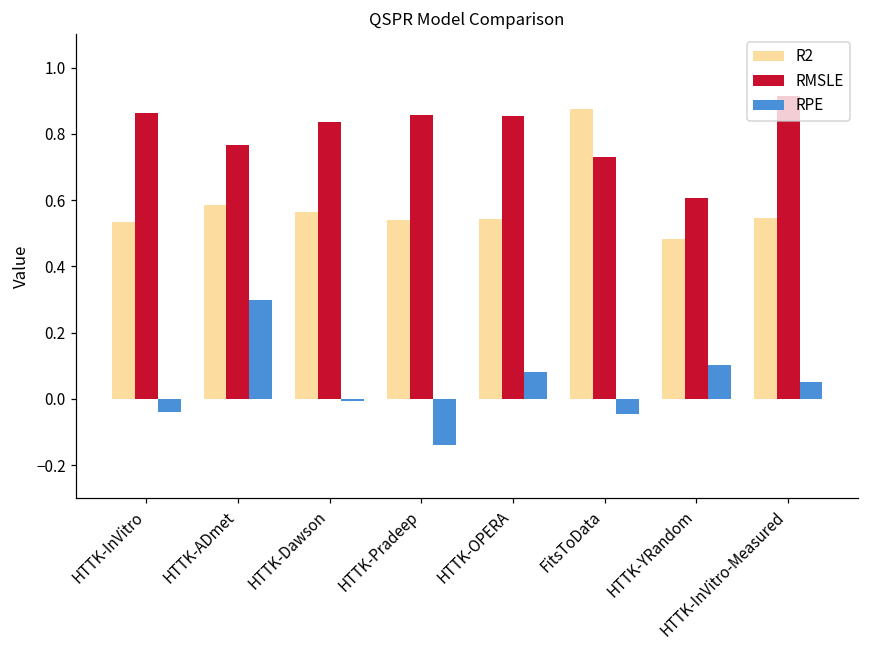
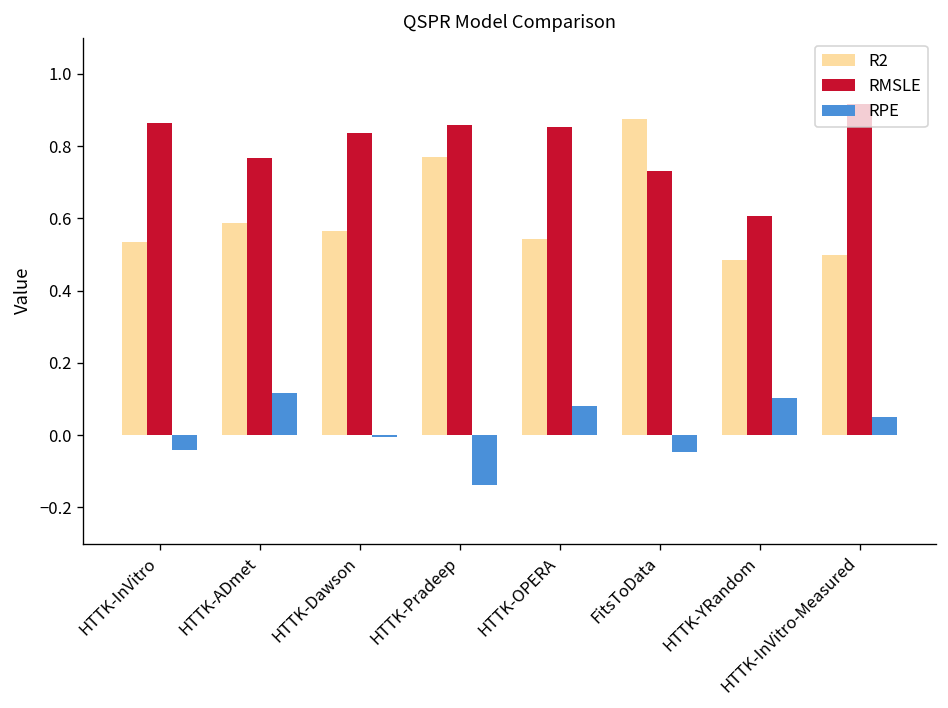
  {
    "R2": {
      "HTTK-InVitro": 0.53,
      "HTTK-ADmet": 0.59,
      "HTTK-Dawson": 0.56,
-     "HTTK-Pradeep": 0.54,
+     "HTTK-Pradeep": 0.77,
      "HTTK-OPERA": 0.54,
      "FitsToData": 0.88,
      "HTTK-YRandom": 0.48,
-     "HTTK-InVitro-Measured": 0.55
+     "HTTK-InVitro-Measured": 0.50
    },
    "RMSLE": {
      "HTTK-InVitro": 0.86,
      "HTTK-ADmet": 0.77,
      "HTTK-Dawson": 0.84,
      "HTTK-Pradeep": 0.86,
      "HTTK-OPERA": 0.85,
      "FitsToData": 0.73,
      "HTTK-YRandom": 0.61
    },
    "RPE": {
      "HTTK-InVitro": -0.04,
-     "HTTK-ADmet": 0.30,
+     "HTTK-ADmet": 0.12,
      "HTTK-Pradeep": -0.14,
      "HTTK-OPERA": 0.08,
      "FitsToData": -0.05,
      "HTTK-YRandom": 0.10,
      "HTTK-InVitro-Measured": 0.05
    }
  }
